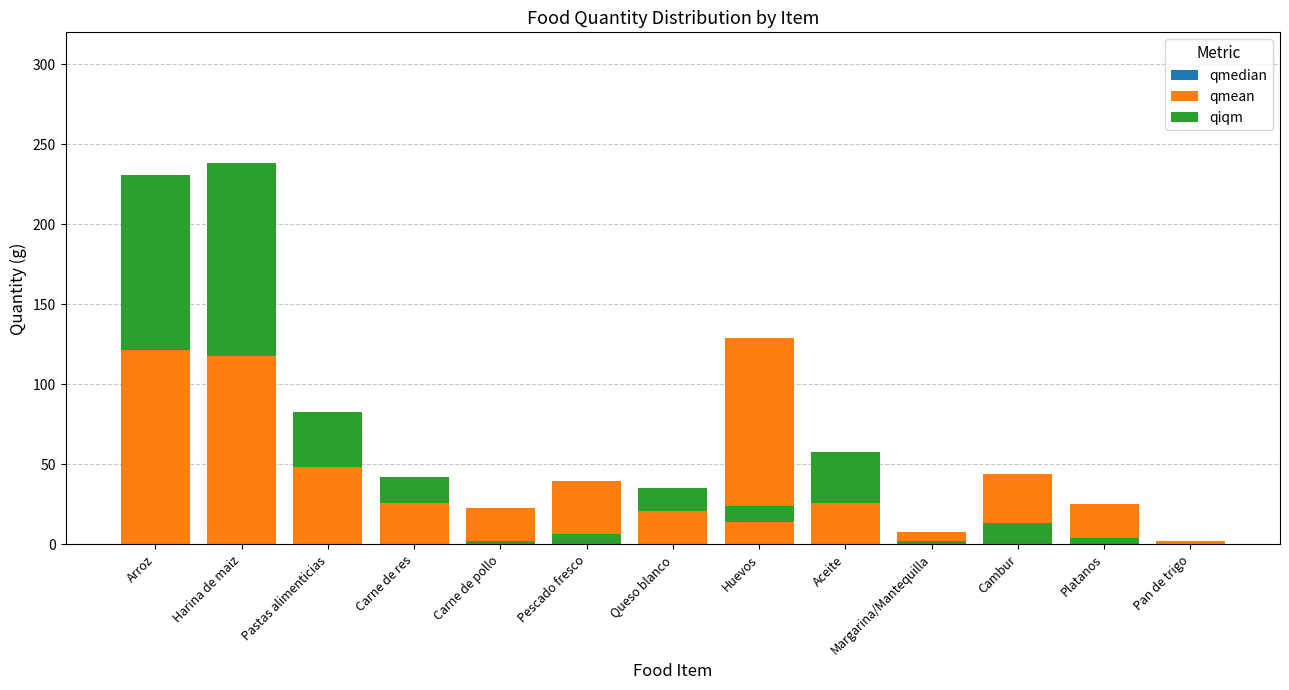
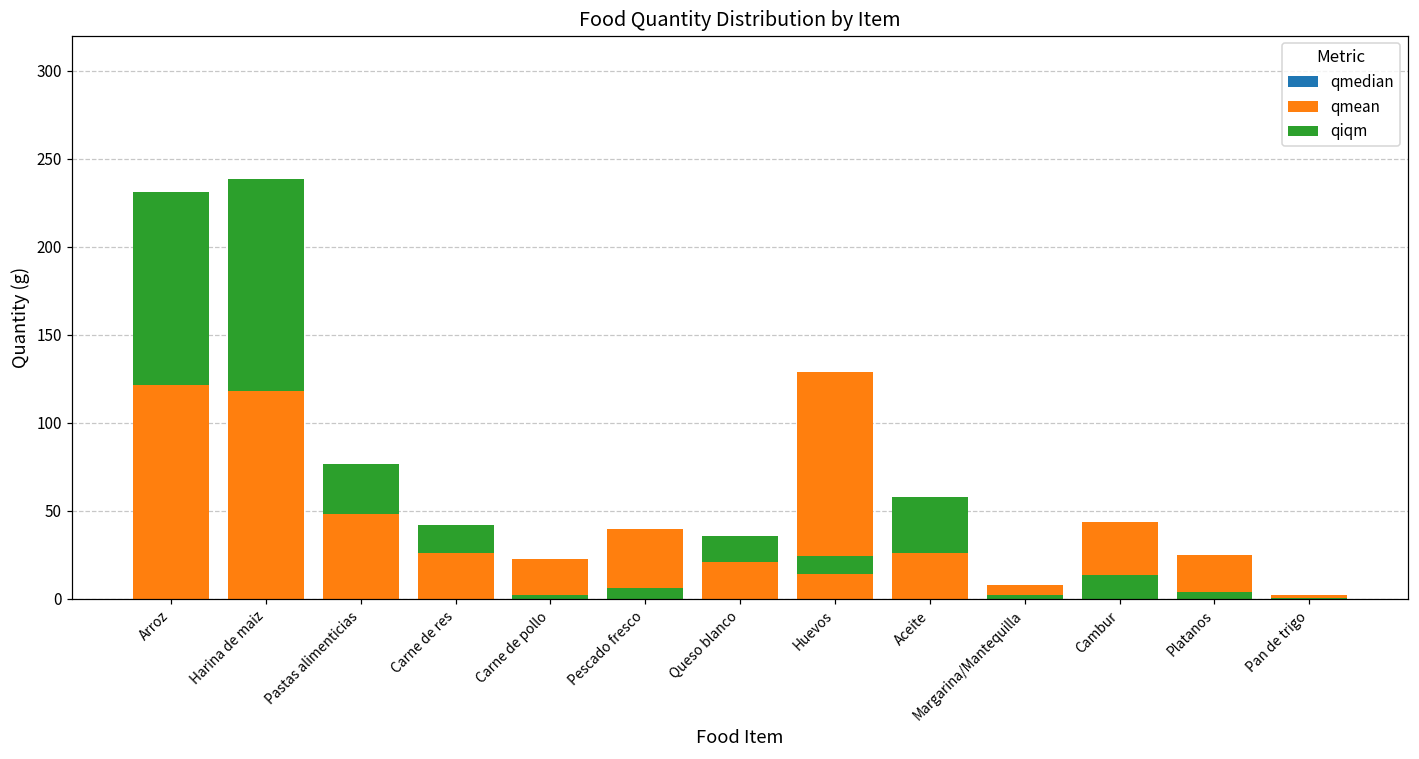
  {
    "qmedian": {
      "Carne de pollo": 0,
      "Pescado fresco": 0,
      "Margarina/Mantequilla": 0,
      "Cambur": 0,
      "Platanos": 0,
      "Pan de trigo": 0
    },
    "qmean": {
      "Carne de res": 42,
      "Carne de pollo": 23,
      "Pescado fresco": 40,
      "Huevos": 129,
      "Margarina/Mantequilla": 8,
      "Cambur": 44,
      "Platanos": 25,
      "Pan de trigo": 2
    },
    "qiqm": {
      "Arroz": 109,
      "Harina de maiz": 120,
-     "Pastas alimenticias": 34,
+     "Pastas alimenticias": 29,
      "Carne de res": 16,
      "Queso blanco": 14,
      "Aceite": 32
    }
  }
